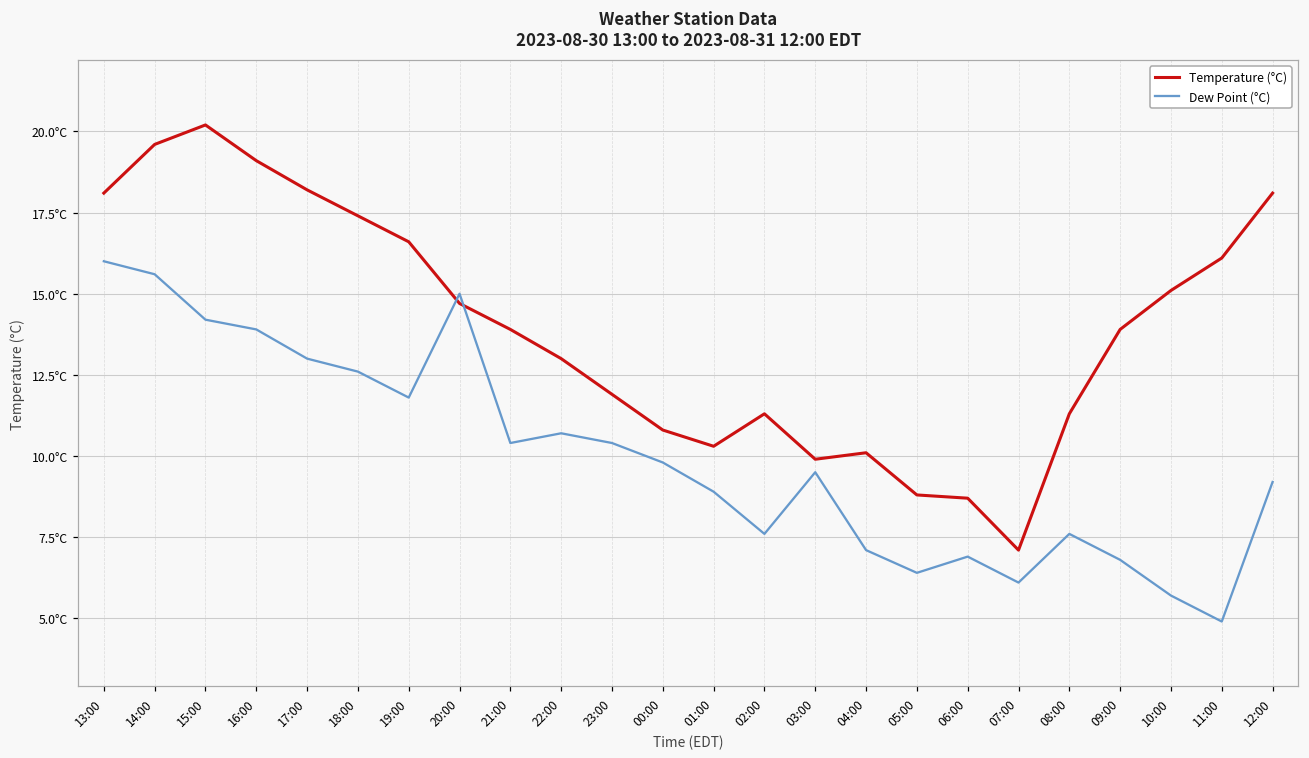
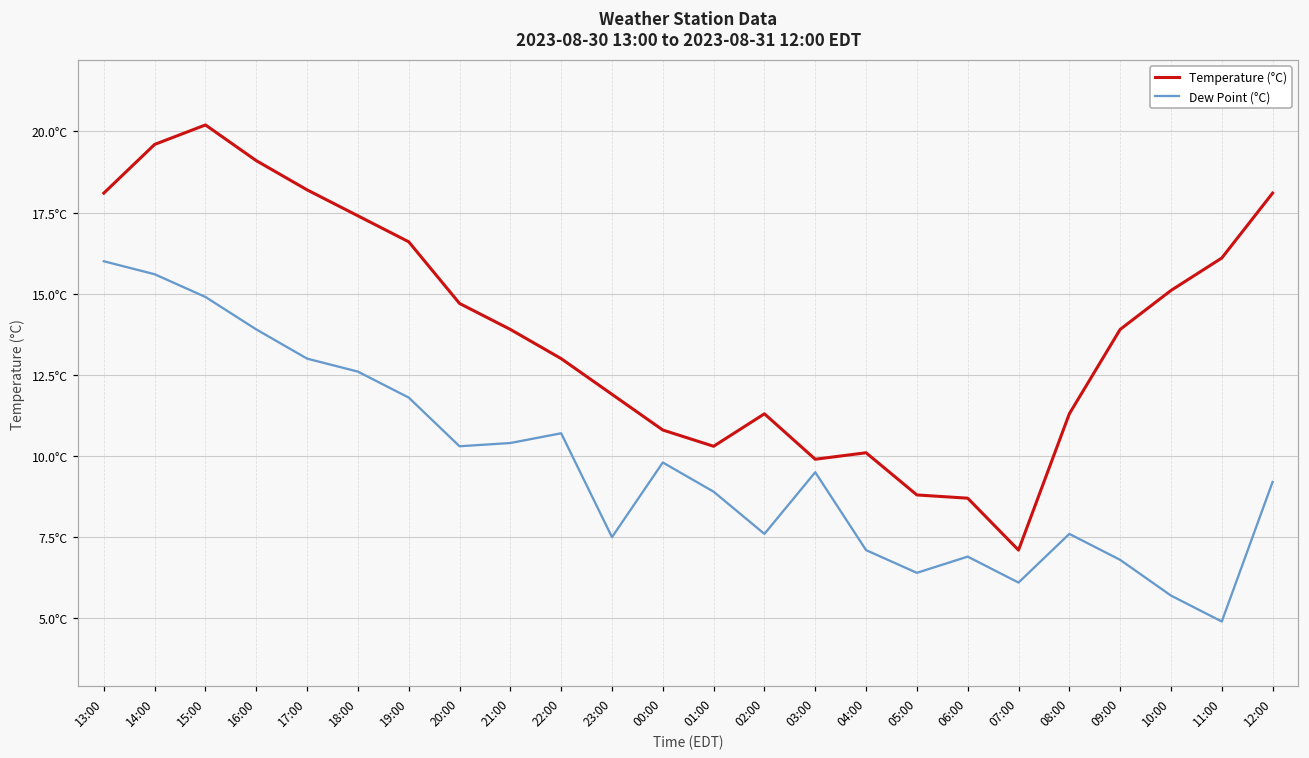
  {
    "Temperature (°C)": {
      "13:00": "18.1°C",
      "14:00": "19.6°C",
      "15:00": "20.2°C",
      "16:00": "19.1°C",
      "17:00": "18.2°C",
      "18:00": "17.4°C",
      "19:00": "16.6°C",
      "20:00": "14.7°C",
      "21:00": "13.9°C",
      "22:00": "13.0°C",
      "23:00": "11.9°C",
      "00:00": "10.8°C",
      "01:00": "10.3°C",
      "02:00": "11.3°C",
      "03:00": "9.9°C",
      "04:00": "10.1°C",
      "05:00": "8.8°C",
      "06:00": "8.7°C",
      "07:00": "7.1°C",
      "08:00": "11.3°C",
      "09:00": "13.9°C",
      "10:00": "15.1°C",
      "11:00": "16.1°C",
      "12:00": "18.1°C"
    },
    "Dew Point (°C)": {
      "13:00": "16.0°C",
      "14:00": "15.6°C",
-     "15:00": "14.2°C",
+     "15:00": "14.9°C",
      "16:00": "13.9°C",
      "17:00": "13.0°C",
      "18:00": "12.6°C",
      "19:00": "11.8°C",
-     "20:00": "15.0°C",
+     "20:00": "10.3°C",
      "21:00": "10.4°C",
      "22:00": "10.7°C",
-     "23:00": "10.4°C",
+     "23:00": "7.5°C",
      "00:00": "9.8°C",
      "01:00": "8.9°C",
      "02:00": "7.6°C",
      "03:00": "9.5°C",
      "04:00": "7.1°C",
      "05:00": "6.4°C",
      "06:00": "6.9°C",
      "07:00": "6.1°C",
      "08:00": "7.6°C",
      "09:00": "6.8°C",
      "10:00": "5.7°C",
      "11:00": "4.9°C",
      "12:00": "9.2°C"
    }
  }
